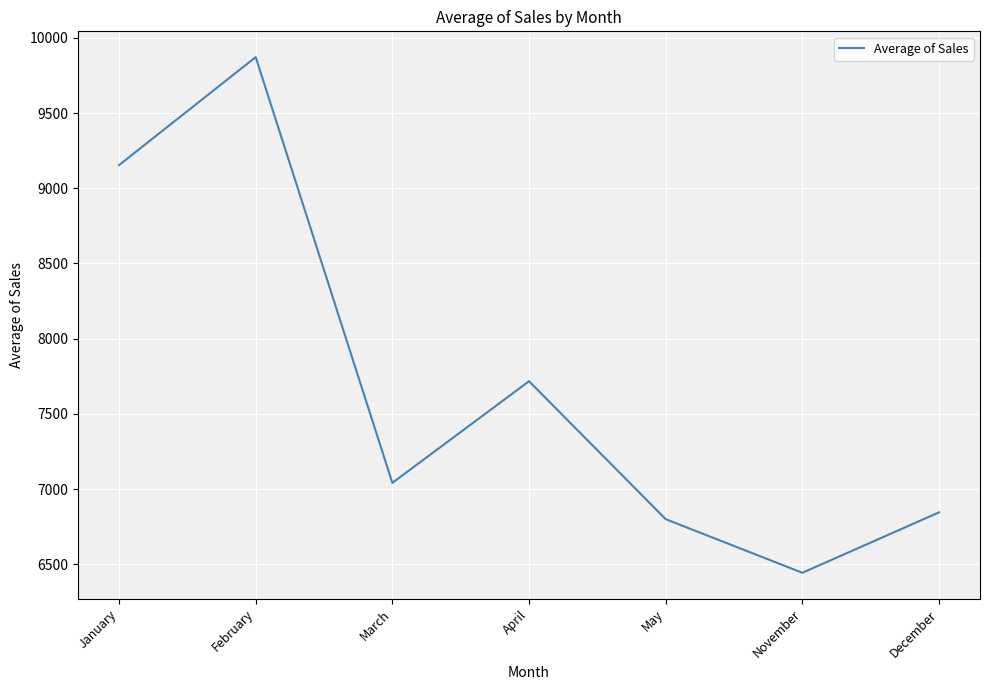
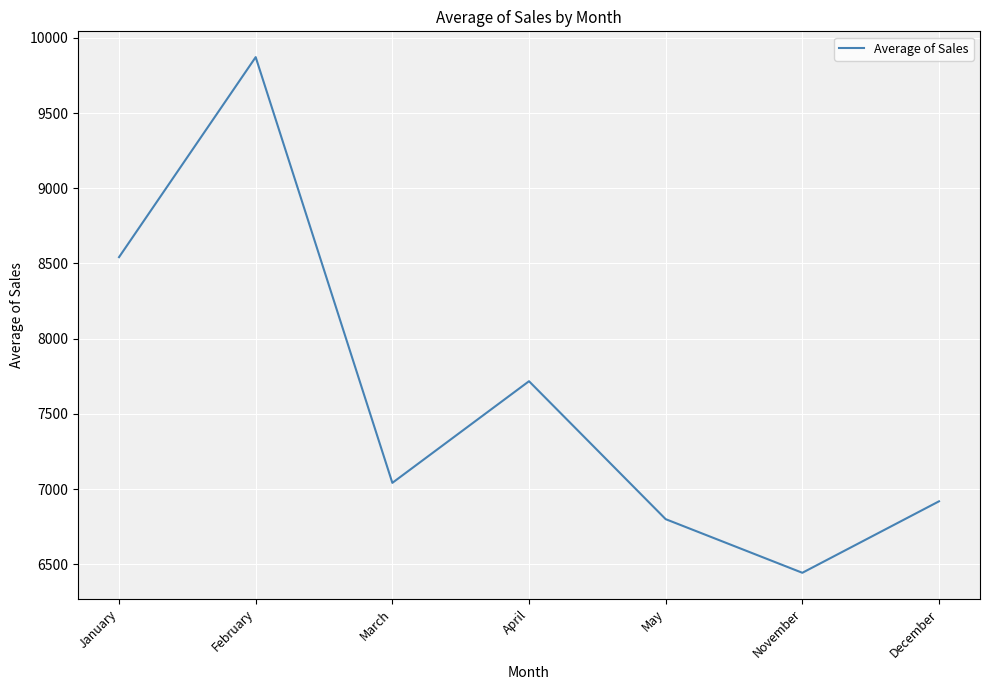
  {
-   "January": 9150,
+   "January": 8540,
    "February": 9870,
    "March": 7040,
    "April": 7720,
    "May": 6800,
    "November": 6440,
-   "December": 6840
+   "December": 6920
  }
